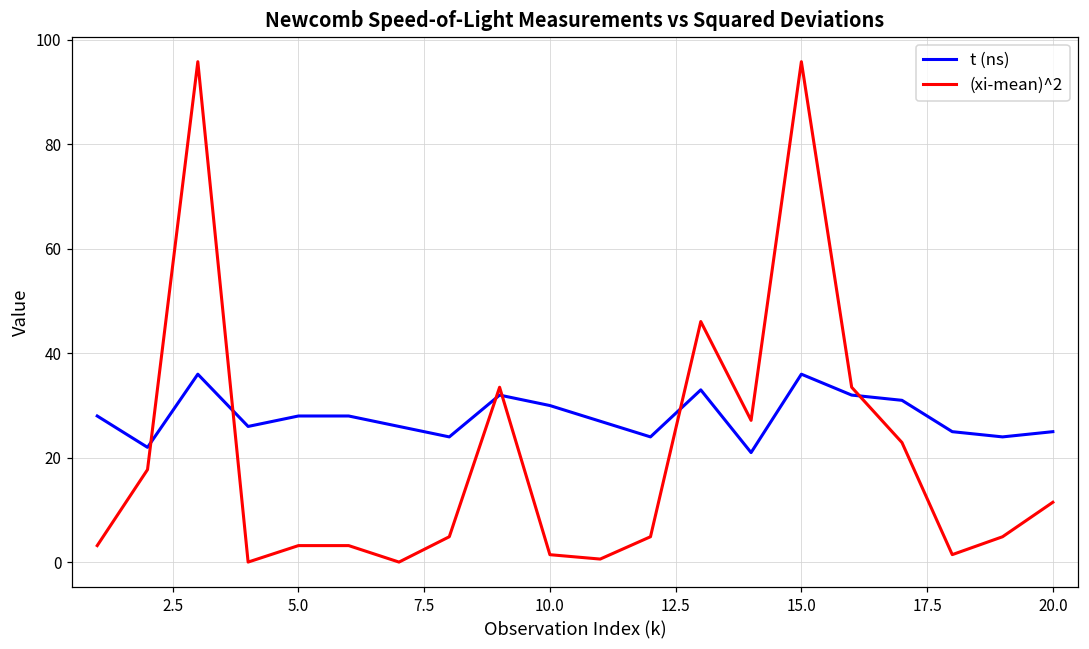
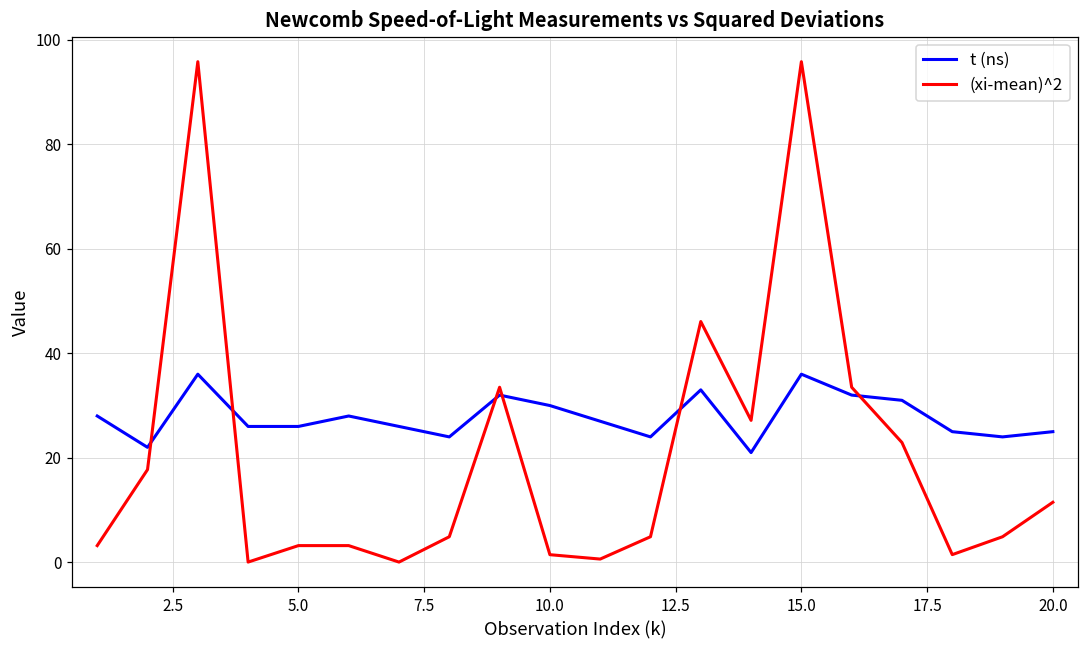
  {
    "t (ns)": {
-     "5.0": 28,
+     "5.0": 26,
      "10.0": 30,
      "15.0": 36,
      "20.0": 25
    },
    "(xi-mean)^2": {
      "5.0": 3,
      "10.0": 1,
      "15.0": 96,
      "20.0": 11
    }
  }
